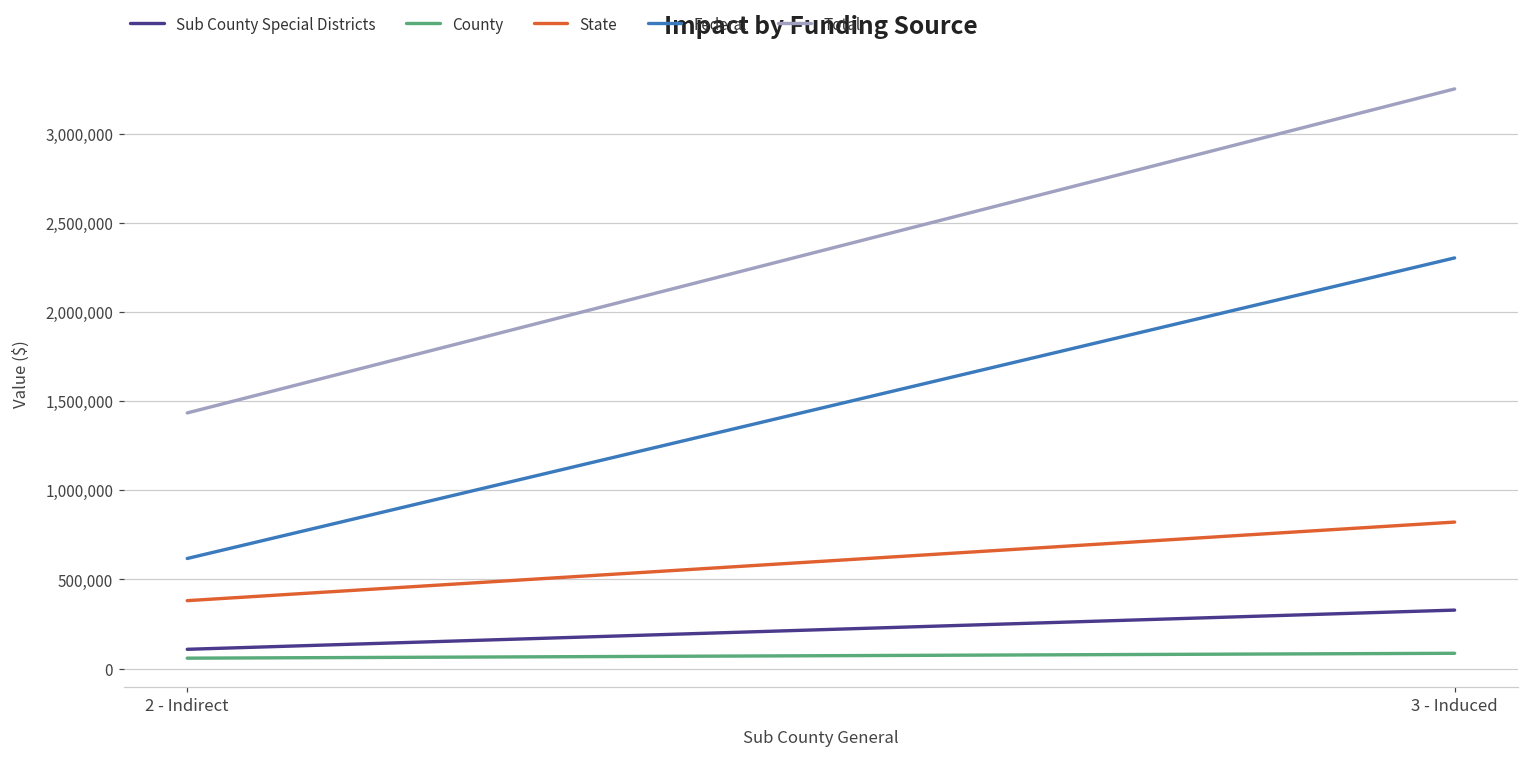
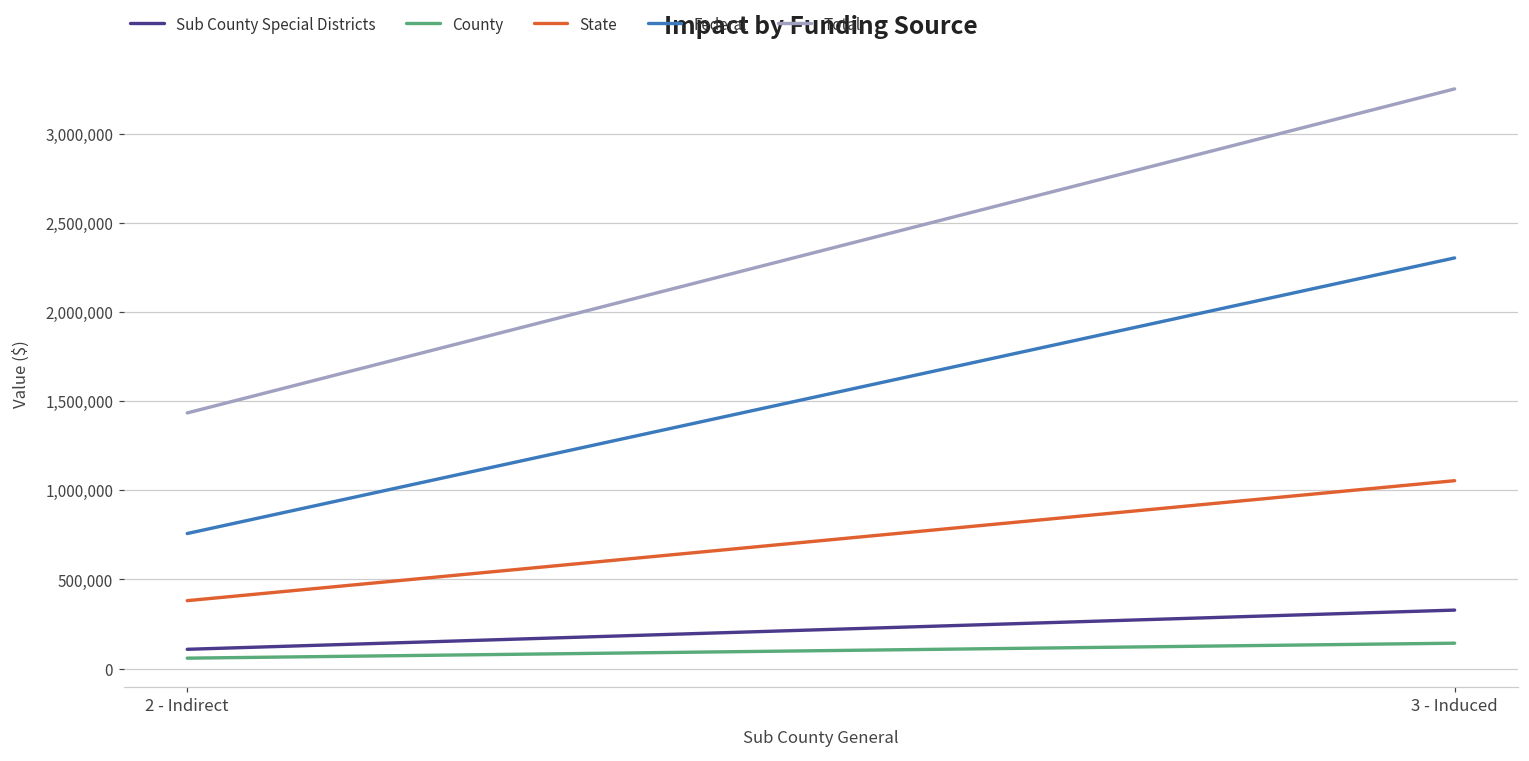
  {
    "Sub County Special Districts": {
      "2 - Indirect": "110,000",
      "3 - Induced": "330,000"
    },
    "County": {
      "2 - Indirect": "60,000",
-     "3 - Induced": "90,000"
+     "3 - Induced": "140,000"
    },
    "State": {
      "2 - Indirect": "380,000",
-     "3 - Induced": "820,000"
+     "3 - Induced": "1,050,000"
    },
    "Federal": {
-     "2 - Indirect": "620,000",
+     "2 - Indirect": "760,000",
      "3 - Induced": "2,300,000"
    },
    "Total": {
      "2 - Indirect": "1,430,000",
      "3 - Induced": "3,250,000"
    }
  }
